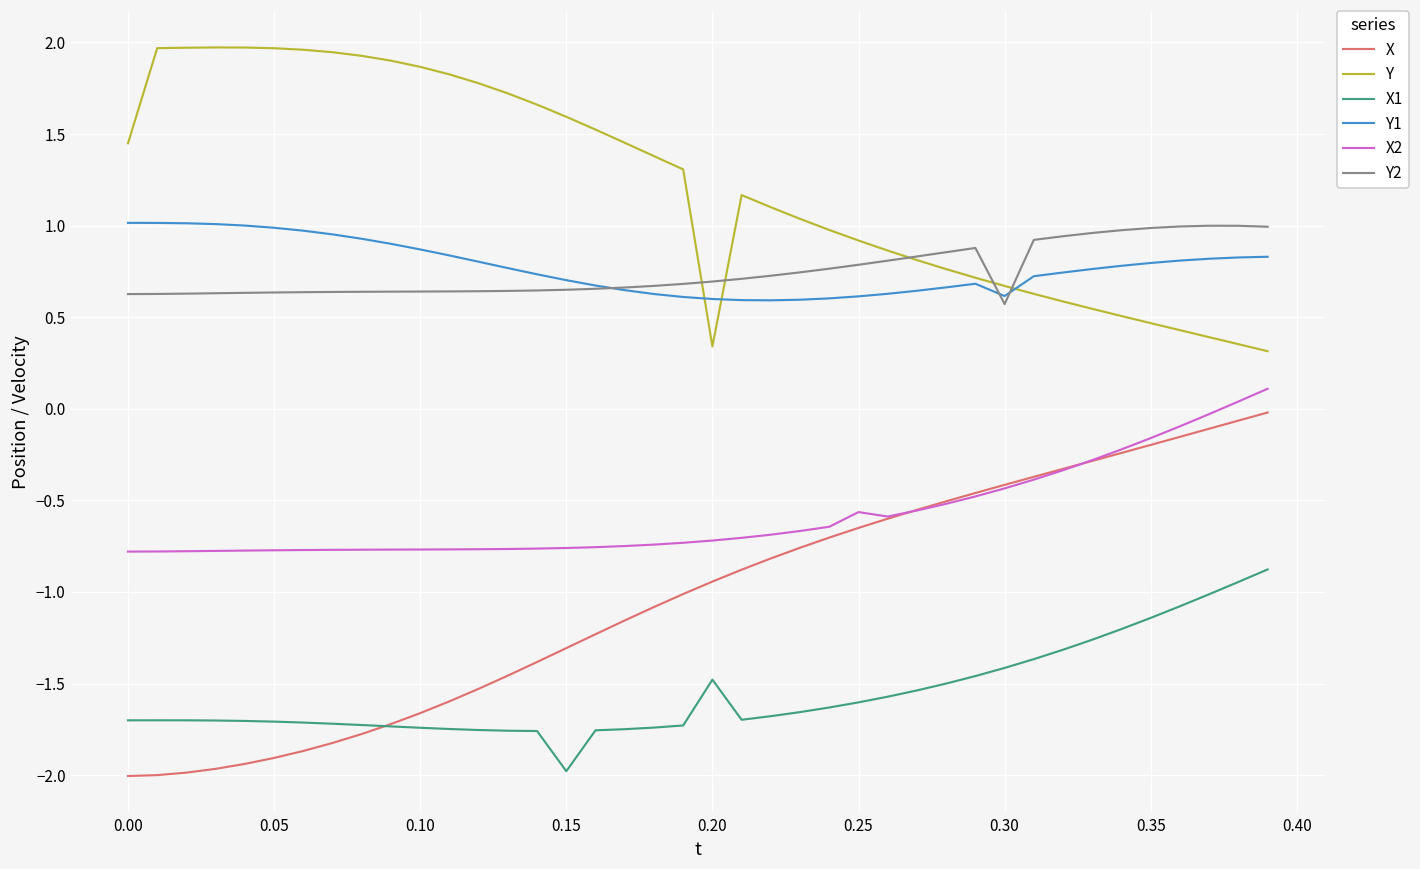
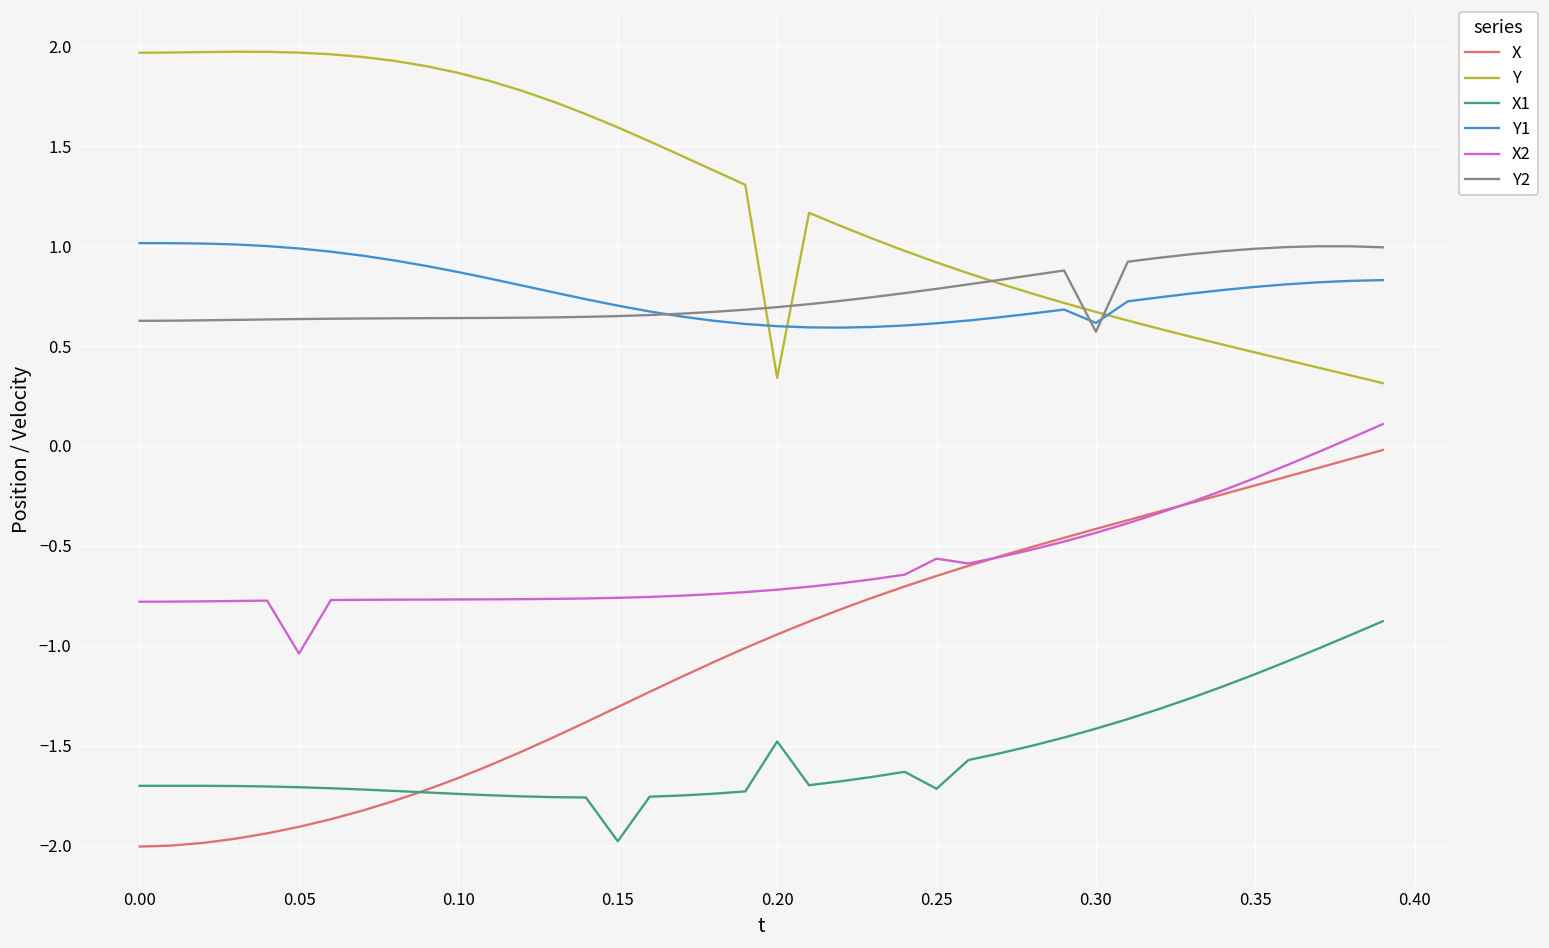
  {
    "X": {
      "0.00": -2.00,
      "0.05": -1.91,
      "0.10": -1.66,
      "0.15": -1.31,
      "0.20": -0.94,
      "0.25": -0.65,
      "0.30": -0.42,
      "0.35": -0.20
    },
    "Y": {
-     "0.00": 1.45,
+     "0.00": 1.97,
      "0.05": 1.97,
      "0.10": 1.87,
      "0.15": 1.59,
      "0.20": 0.34,
      "0.25": 0.92,
      "0.30": 0.67,
      "0.35": 0.47
    },
    "X1": {
      "0.00": -1.70,
      "0.05": -1.71,
      "0.10": -1.74,
      "0.15": -1.98,
      "0.20": -1.48,
-     "0.25": -1.60,
+     "0.25": -1.72,
      "0.30": -1.41,
      "0.35": -1.14
    },
    "Y1": {
      "0.00": 1.02,
      "0.05": 0.99,
      "0.10": 0.87,
      "0.15": 0.70,
      "0.20": 0.60,
      "0.25": 0.61,
      "0.30": 0.62,
      "0.35": 0.80
    },
    "X2": {
      "0.00": -0.78,
-     "0.05": -0.77,
+     "0.05": -1.04,
      "0.10": -0.77,
      "0.15": -0.76,
      "0.20": -0.72,
      "0.25": -0.56,
      "0.30": -0.43,
      "0.35": -0.16
    },
    "Y2": {
      "0.00": 0.63,
      "0.05": 0.64,
      "0.10": 0.64,
      "0.15": 0.65,
      "0.20": 0.69,
      "0.25": 0.79,
      "0.30": 0.57,
      "0.35": 0.99
    }
  }
